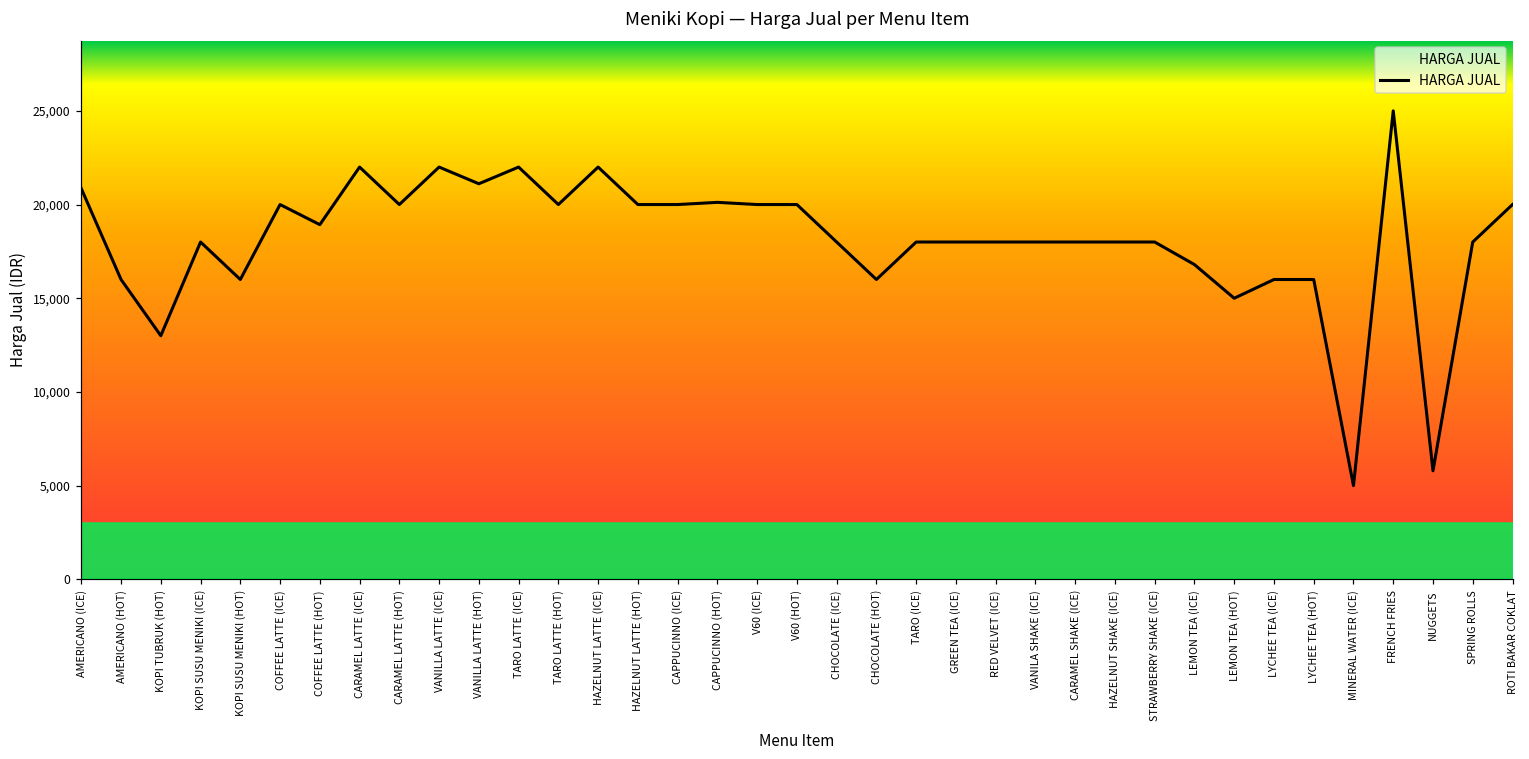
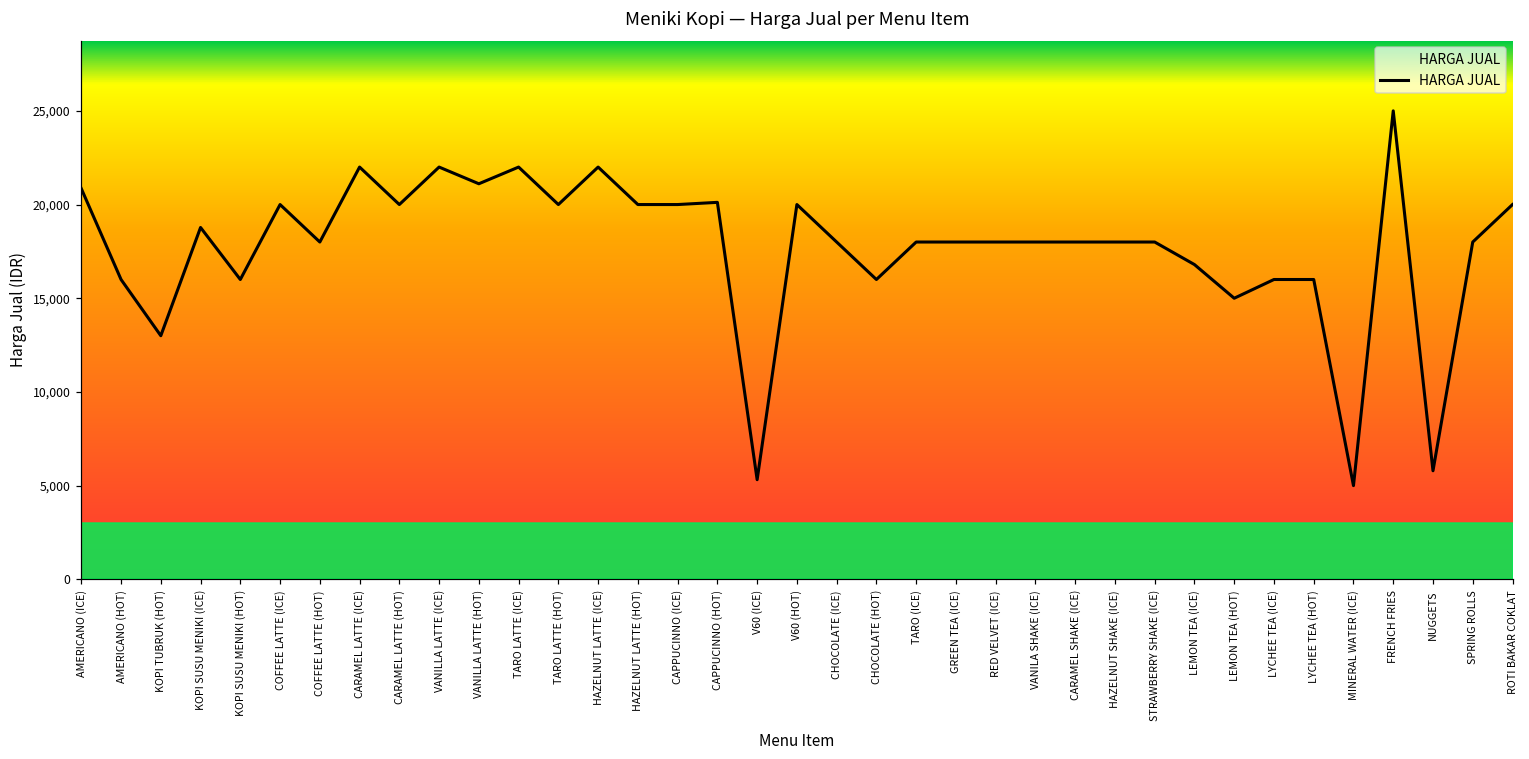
  {
    "AMERICANO (ICE)": "20,900",
    "AMERICANO (HOT)": "16,000",
    "KOPI TUBRUK (HOT)": "13,000",
-   "KOPI SUSU MENIKI (ICE)": "18,000",
+   "KOPI SUSU MENIKI (ICE)": "18,800",
    "KOPI SUSU MENIKI (HOT)": "16,000",
    "COFFEE LATTE (ICE)": "20,000",
-   "COFFEE LATTE (HOT)": "18,900",
+   "COFFEE LATTE (HOT)": "18,000",
    "CARAMEL LATTE (ICE)": "22,000",
    "CARAMEL LATTE (HOT)": "20,000",
    "VANILLA LATTE (ICE)": "22,000",
    "VANILLA LATTE (HOT)": "21,100",
    "TARO LATTE (ICE)": "22,000",
    "TARO LATTE (HOT)": "20,000",
    "HAZELNUT LATTE (ICE)": "22,000",
    "HAZELNUT LATTE (HOT)": "20,000",
    "CAPPUCINNO (ICE)": "20,000",
    "CAPPUCINNO (HOT)": "20,100",
-   "V60 (ICE)": "20,000",
+   "V60 (ICE)": "5,300",
    "V60 (HOT)": "20,000",
    "CHOCOLATE (ICE)": "18,000",
    "CHOCOLATE (HOT)": "16,000",
    "TARO (ICE)": "18,000",
    "GREEN TEA (ICE)": "18,000",
    "RED VELVET (ICE)": "18,000",
    "VANILA SHAKE (ICE)": "18,000",
    "CARAMEL SHAKE (ICE)": "18,000",
    "HAZELNUT SHAKE (ICE)": "18,000",
    "STRAWBERRY SHAKE (ICE)": "18,000",
    "LEMON TEA (ICE)": "16,800",
    "LEMON TEA (HOT)": "15,000",
    "LYCHEE TEA (ICE)": "16,000",
    "LYCHEE TEA (HOT)": "16,000",
    "MINERAL WATER (ICE)": "5,000",
    "FRENCH FRIES": "25,000",
    "NUGGETS": "5,800",
    "SPRING ROLLS": "18,000",
    "ROTI BAKAR COKLAT": "20,000"
  }
